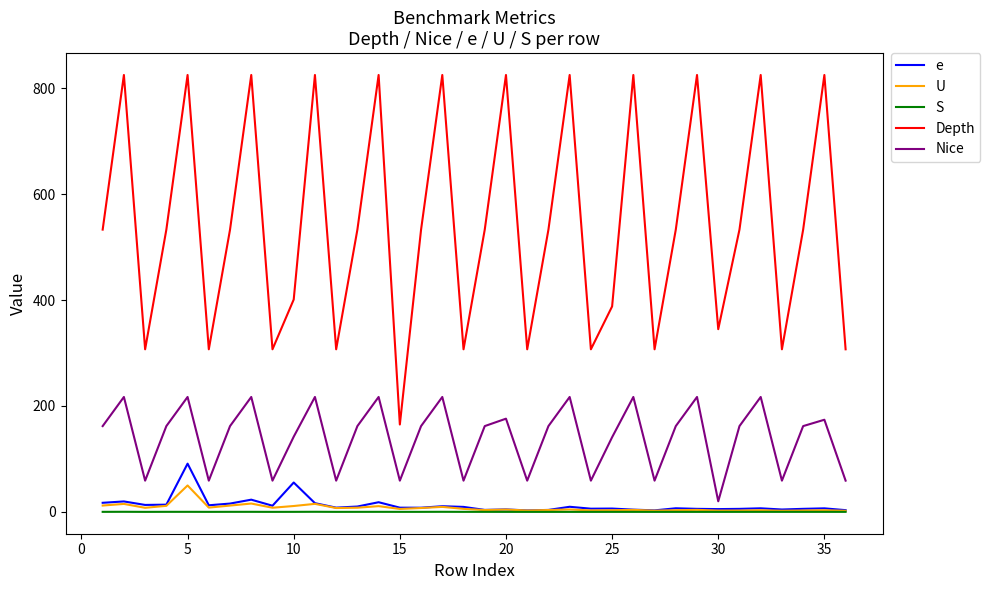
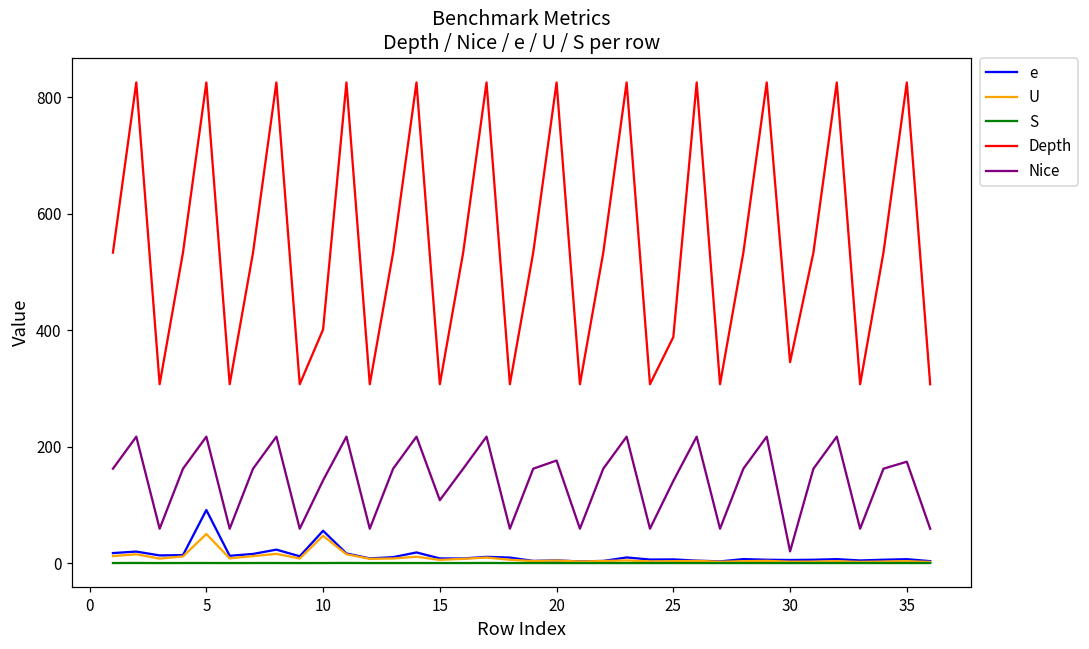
  {
    "e": {
      "5": 90,
      "10": 60
    },
    "U": {
      "5": 50,
-     "10": 10
+     "10": 50
    },
    "S": {
      "5": 0,
      "10": 0,
      "15": 0
    },
    "Depth": {
      "5": 830,
      "10": 400,
-     "15": 170,
+     "15": 310,
      "20": 830,
      "25": 390,
      "30": 350,
      "35": 830
    },
    "Nice": {
      "5": 220,
      "10": 140,
-     "15": 60,
+     "15": 110,
      "20": 180,
      "25": 140,
      "30": 20,
      "35": 170
    }
  }
